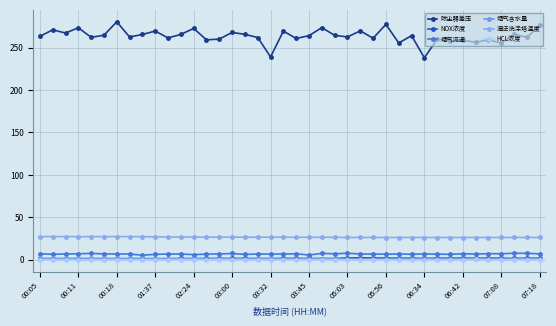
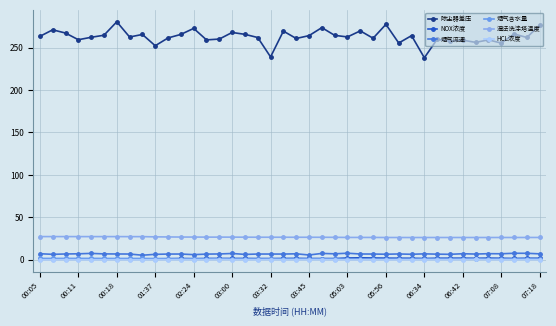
  {
    "除尘器差压": {
      "00:05": 260,
-     "00:11": 270,
+     "00:11": 260,
      "00:18": 280,
-     "01:37": 270,
+     "01:37": 250,
      "02:24": 270,
      "03:00": 270,
      "03:32": 240,
      "03:45": 260,
      "05:03": 260,
      "05:56": 280,
      "06:34": 240
    }
  }
